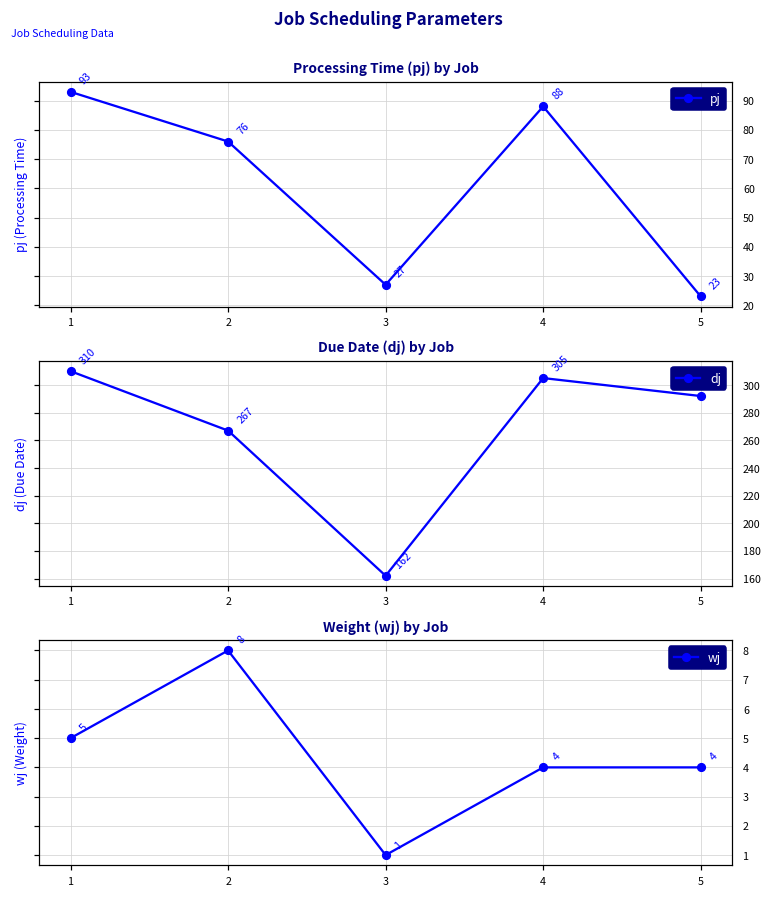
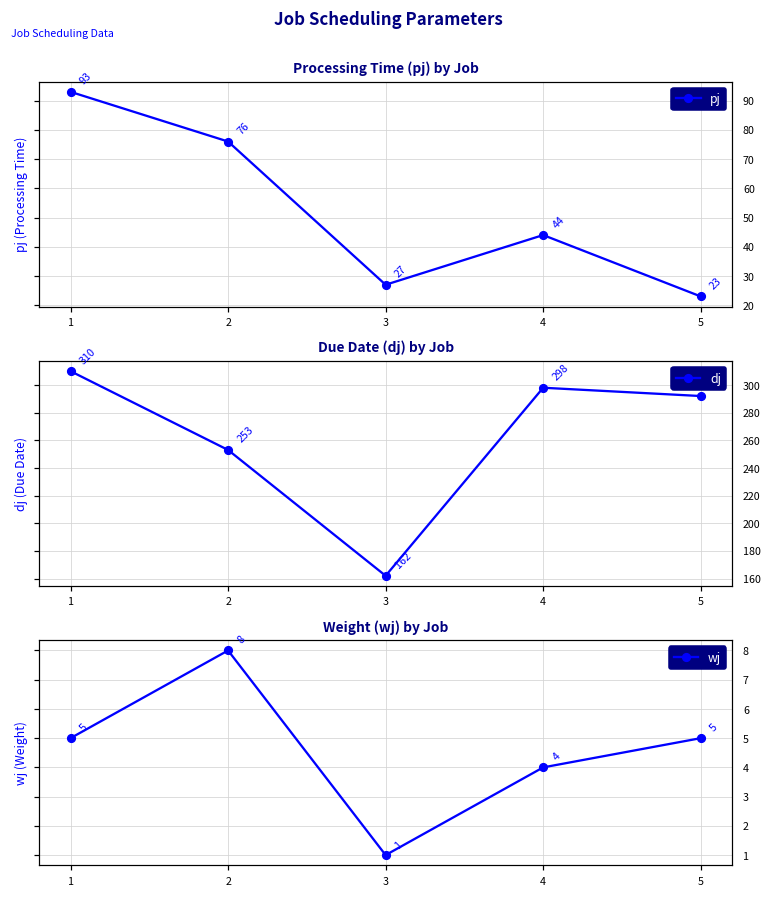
  {
    "Processing Time (pj) by Job": {
      "1": 93,
      "2": 76,
      "3": 27,
-     "4": 88,
+     "4": 44,
      "5": 23
    },
    "Due Date (dj) by Job": {
      "1": 310,
-     "2": 267,
+     "2": 253,
      "3": 162,
-     "4": 305
+     "4": 298
    },
    "Weight (wj) by Job": {
      "1": 5,
      "2": 8,
      "3": 1,
      "4": 4,
-     "5": 4
+     "5": 5
    }
  }
